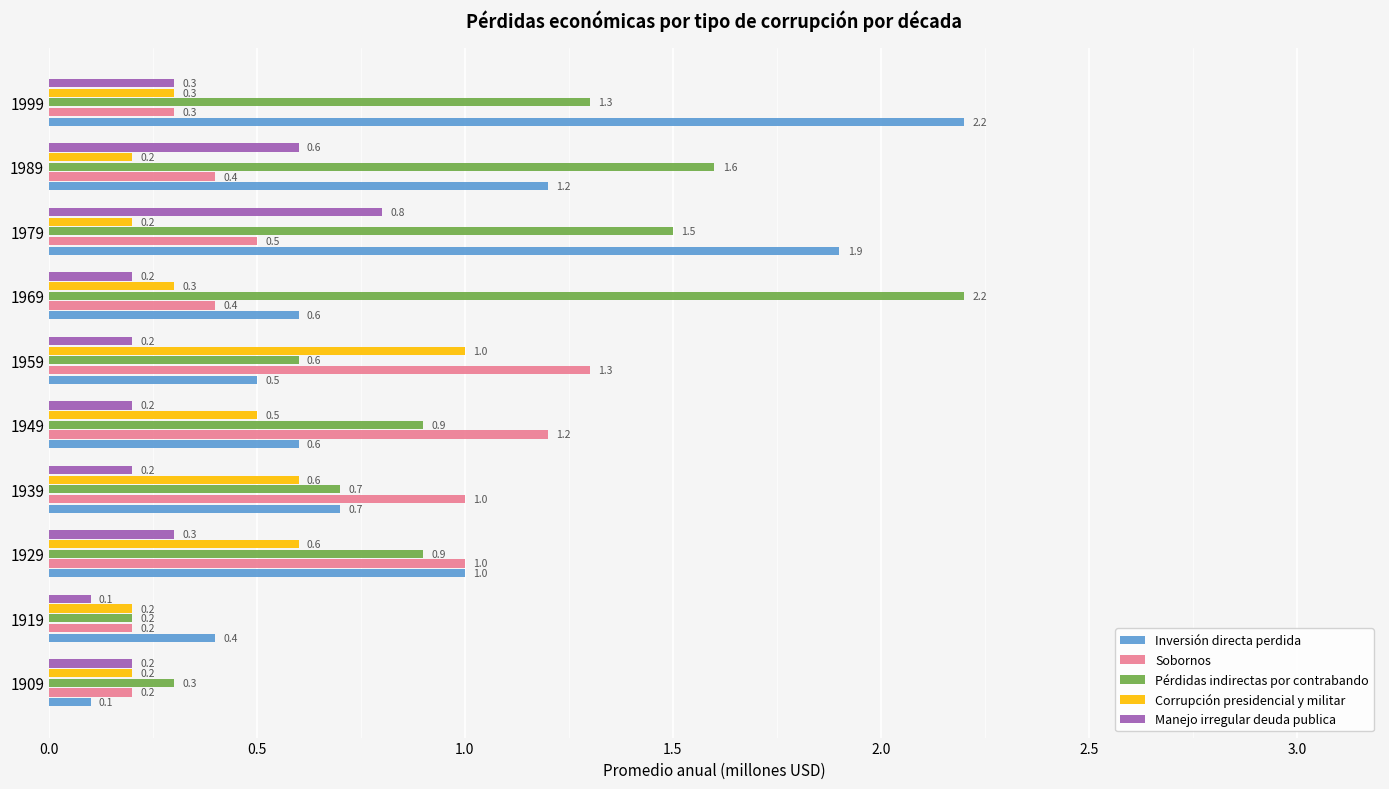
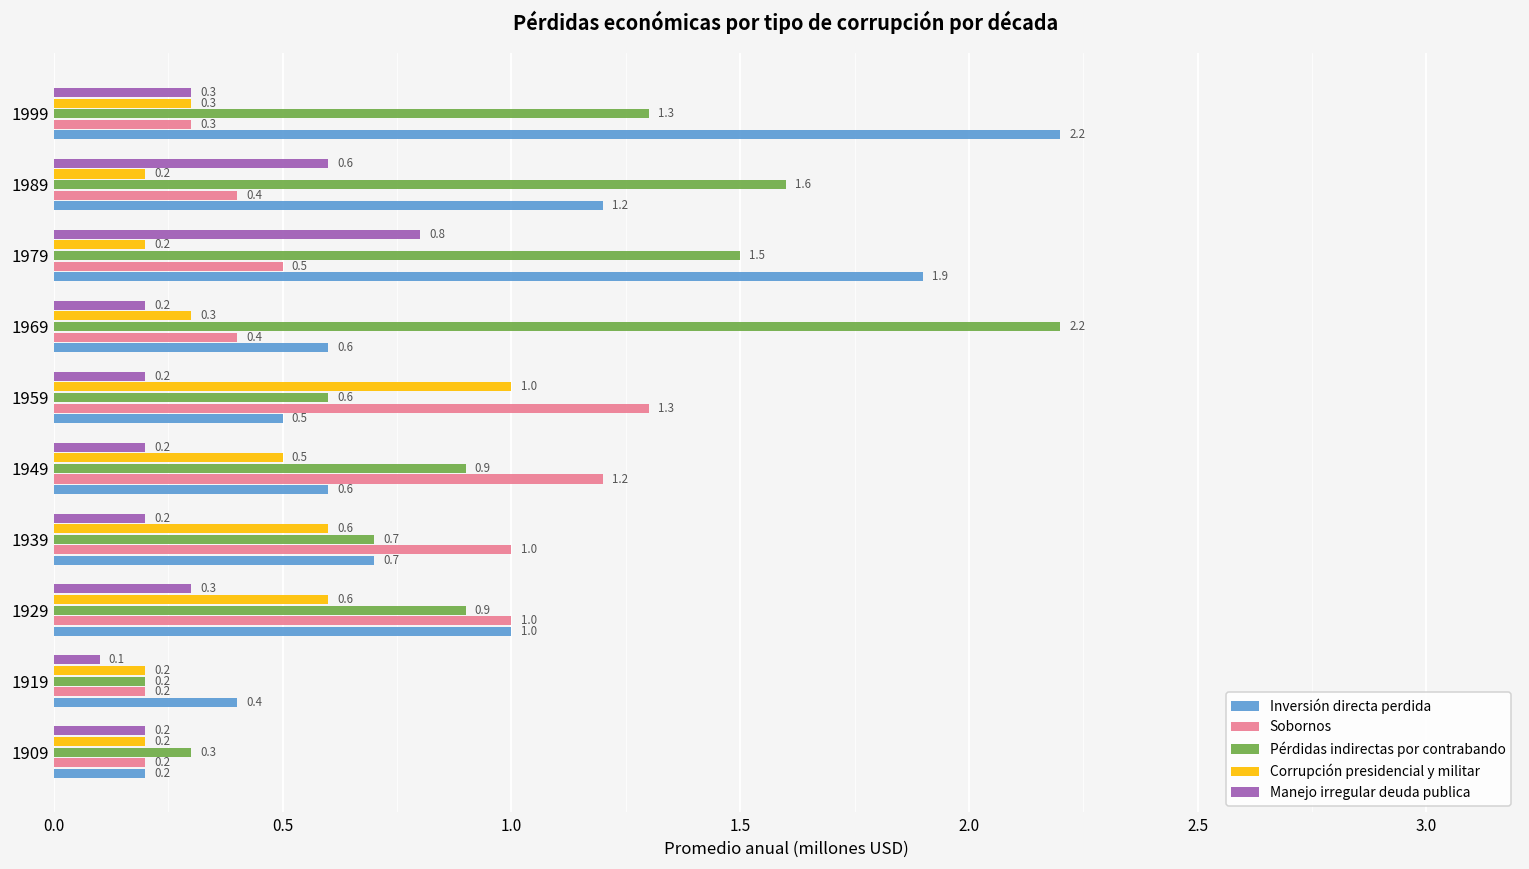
  {
    "Inversión directa perdida": {
      "1999": 2.2,
      "1989": 1.2,
      "1979": 1.9,
      "1969": 0.6,
      "1959": 0.5,
      "1949": 0.6,
      "1939": 0.7,
      "1929": 1.0,
      "1919": 0.4,
-     "1909": 0.1
+     "1909": 0.2
    },
    "Sobornos": {
      "1999": 0.3,
      "1989": 0.4,
      "1979": 0.5,
      "1969": 0.4,
      "1959": 1.3,
      "1949": 1.2,
      "1939": 1.0,
      "1929": 1.0,
      "1919": 0.2,
      "1909": 0.2
    },
    "Pérdidas indirectas por contrabando": {
      "1999": 1.3,
      "1989": 1.6,
      "1979": 1.5,
      "1969": 2.2,
      "1959": 0.6,
      "1949": 0.9,
      "1939": 0.7,
      "1929": 0.9,
      "1919": 0.2,
      "1909": 0.3
    },
    "Corrupción presidencial y militar": {
      "1999": 0.3,
      "1989": 0.2,
      "1979": 0.2,
      "1969": 0.3,
      "1959": 1.0,
      "1949": 0.5,
      "1939": 0.6,
      "1929": 0.6,
      "1919": 0.2,
      "1909": 0.2
    },
    "Manejo irregular deuda publica": {
      "1999": 0.3,
      "1989": 0.6,
      "1979": 0.8,
      "1969": 0.2,
      "1959": 0.2,
      "1949": 0.2,
      "1939": 0.2,
      "1929": 0.3,
      "1919": 0.1,
      "1909": 0.2
    }
  }
